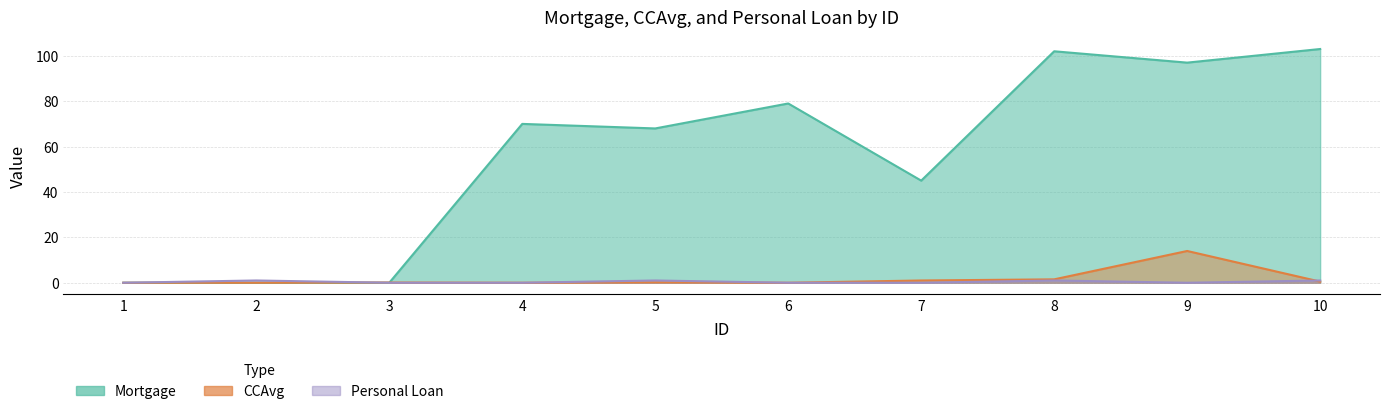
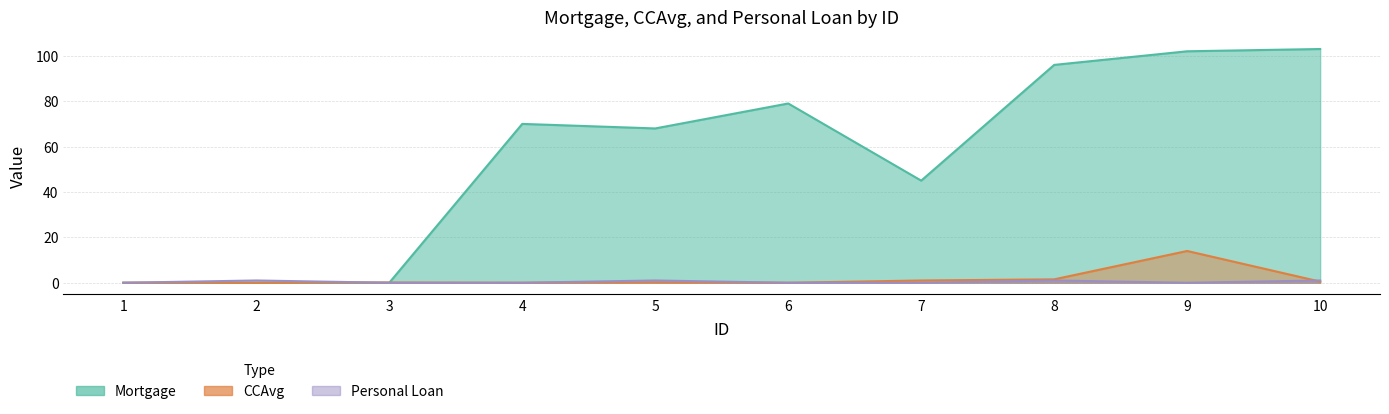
  {
    "Mortgage": {
      "4": 70,
      "5": 68,
      "6": 79,
      "7": 45,
-     "8": 102,
-     "9": 97,
+     "8": 96,
+     "9": 102,
      "10": 103
    },
    "CCAvg": {
      "9": 14
    },
    "Personal Loan": {
      "9": 0
    }
  }
